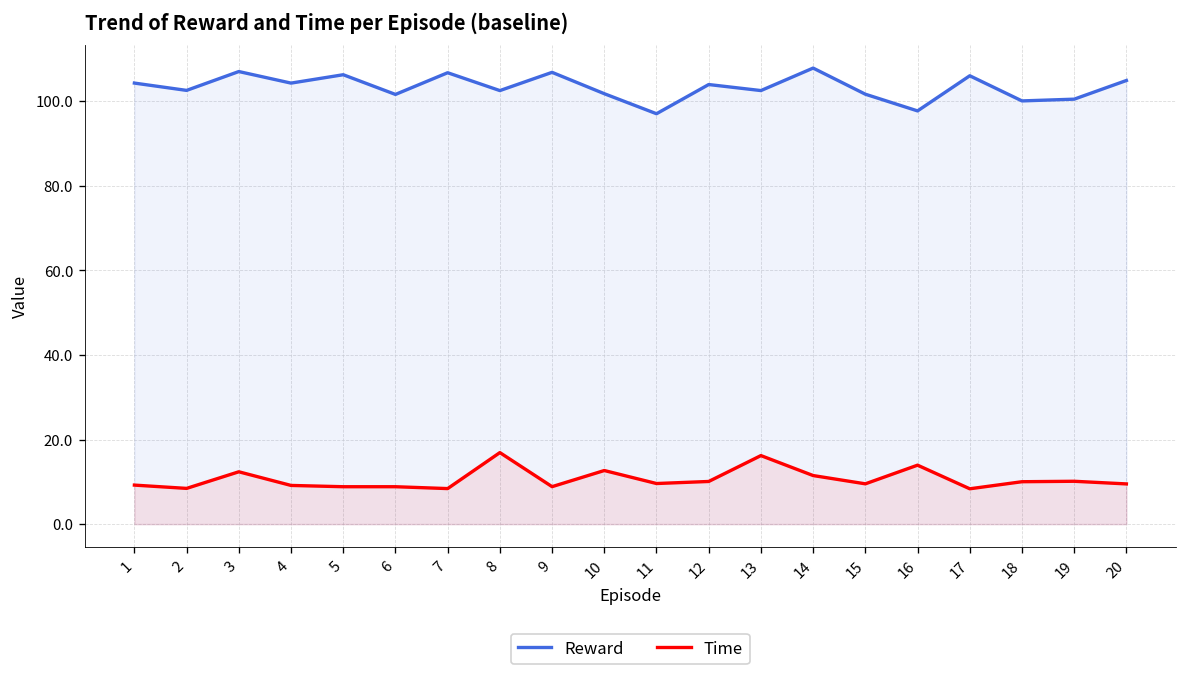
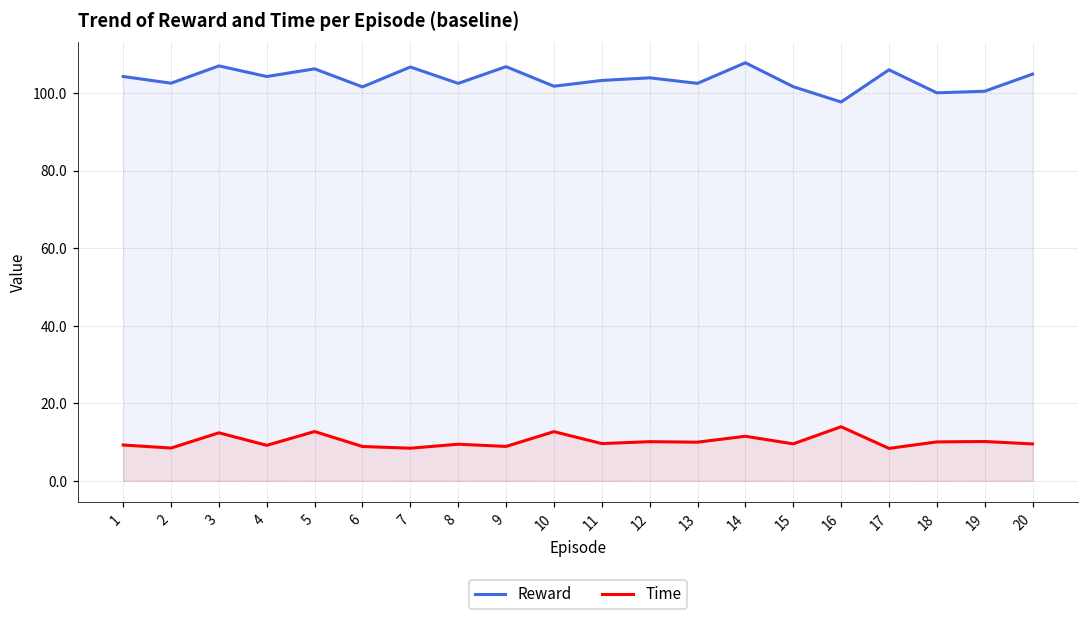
  {
    "Reward": {
      "1": 104,
      "2": 103,
      "3": 107,
      "4": 104,
      "5": 106,
      "6": 102,
      "7": 107,
      "8": 102,
      "9": 107,
      "10": 102,
-     "11": 97,
+     "11": 103,
      "12": 104,
      "13": 102,
      "14": 108,
      "15": 102,
      "16": 98,
      "17": 106,
      "18": 100,
      "19": 100,
      "20": 105
    },
    "Time": {
      "1": 9,
      "2": 8,
      "3": 12,
      "4": 9,
-     "5": 9,
+     "5": 13,
      "6": 9,
      "7": 8,
-     "8": 17,
+     "8": 9,
      "9": 9,
      "10": 13,
      "11": 10,
      "12": 10,
-     "13": 16,
+     "13": 10,
      "14": 11,
      "15": 10,
      "16": 14,
      "17": 8,
      "18": 10,
      "19": 10,
      "20": 10
    }
  }
